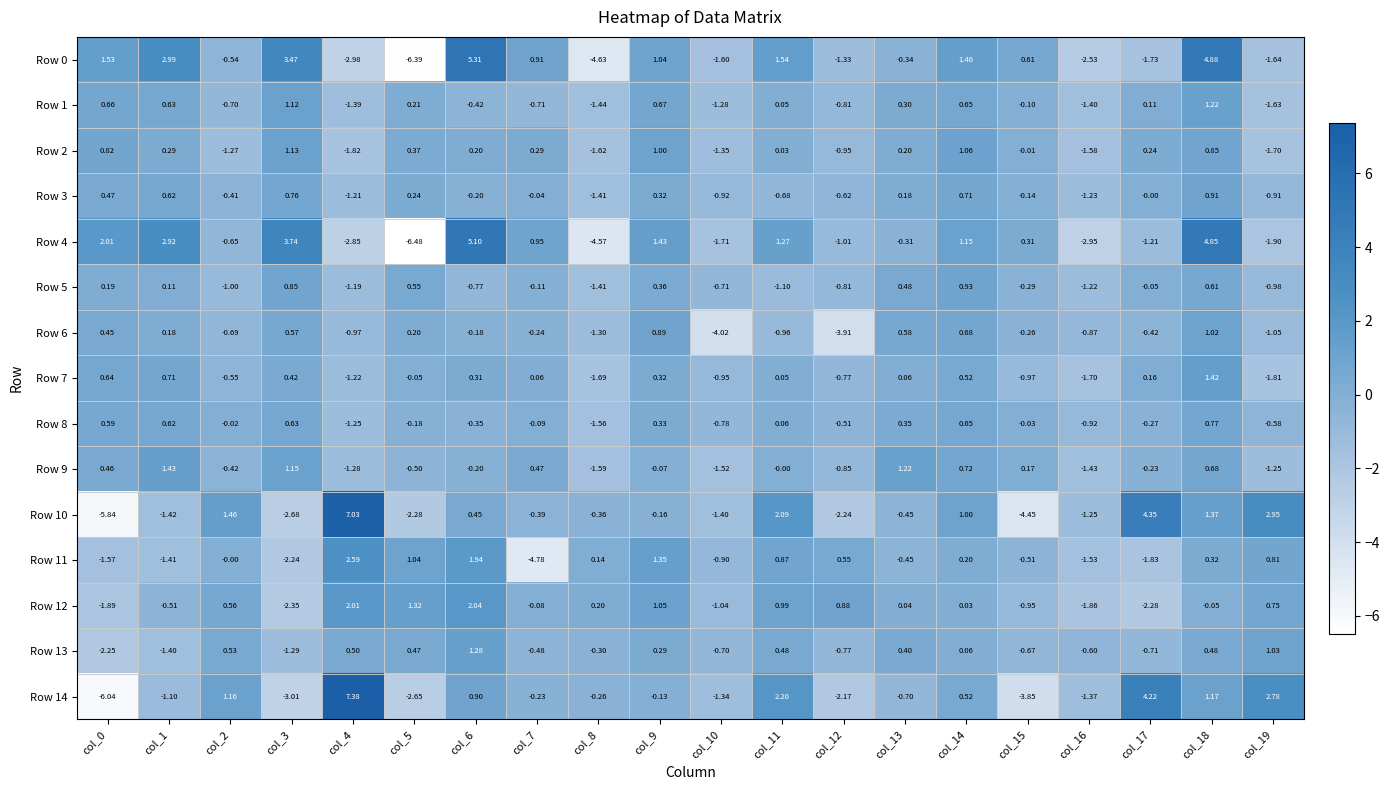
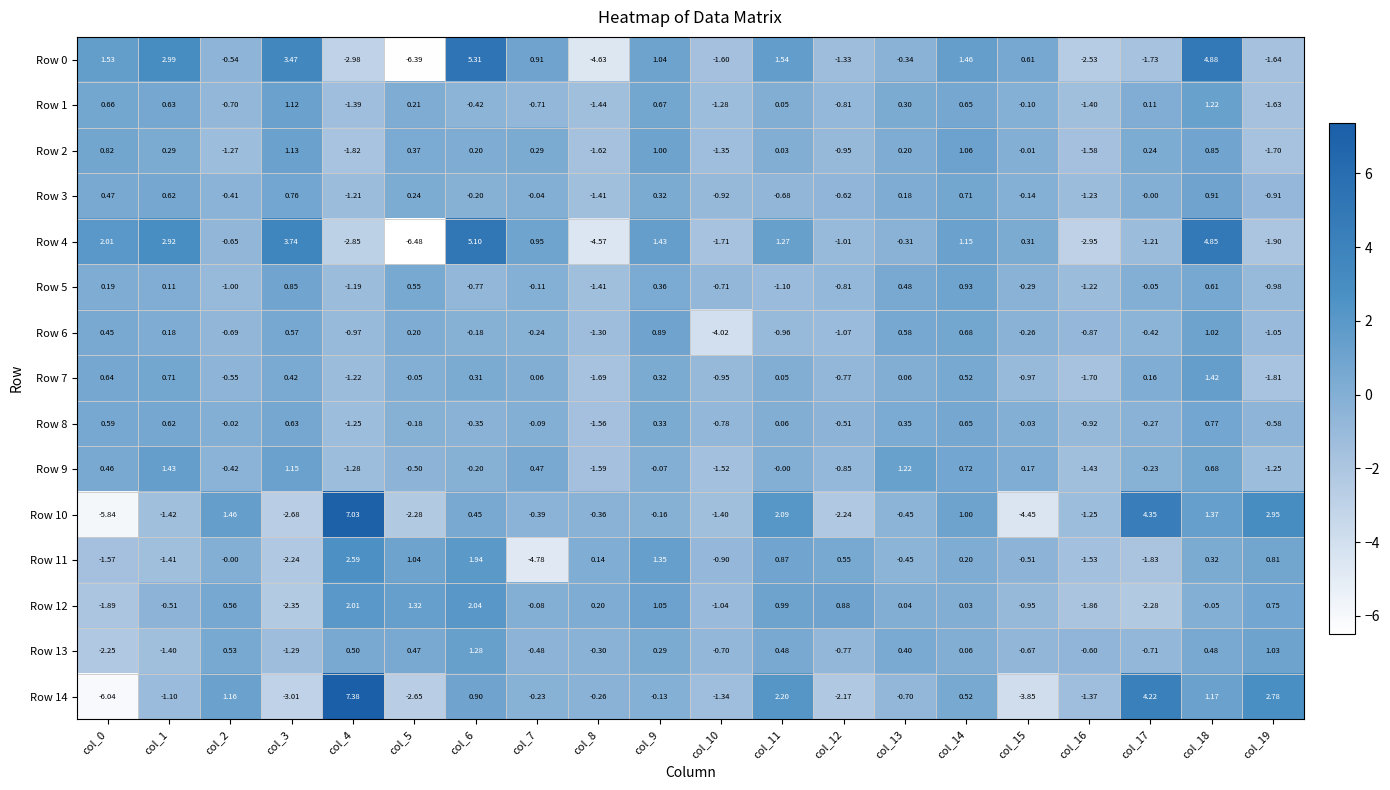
  {
    "Row 6": {
      "col_0": 0.45,
      "col_1": 0.18,
      "col_2": -0.69,
      "col_3": 0.57,
      "col_4": -0.97,
      "col_5": 0.20,
      "col_6": -0.18,
      "col_7": -0.24,
      "col_8": -1.30,
      "col_9": 0.89,
      "col_10": -4.02,
      "col_11": -0.96,
-     "col_12": -3.91,
+     "col_12": -1.07,
      "col_13": 0.58,
      "col_14": 0.68,
      "col_15": -0.26,
      "col_16": -0.87,
      "col_17": -0.42,
      "col_18": 1.02,
      "col_19": -1.05
    }
  }
